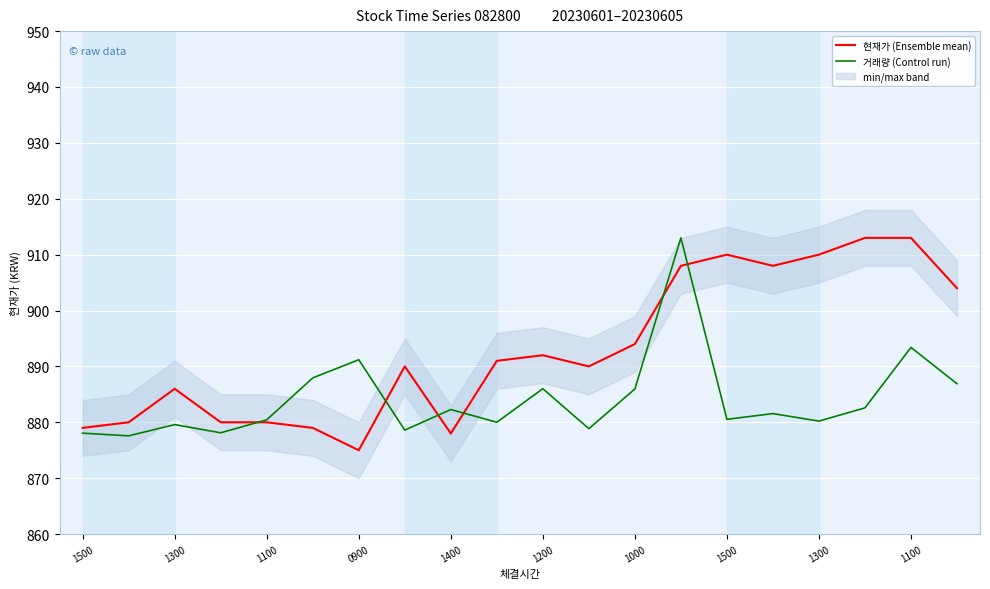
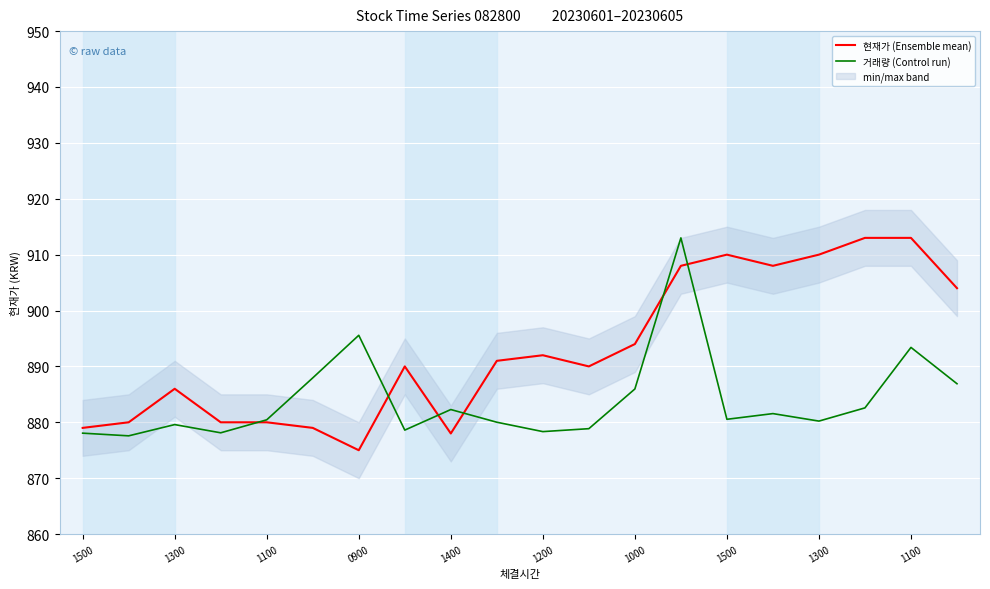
  {
    "현재가 (Ensemble mean)": {
      "0900": 875,
      "1400": 878,
      "1200": 892,
      "1000": 894
    },
    "거래량 (Control run)": {
-     "0900": 891,
+     "0900": 896,
      "1400": 882,
-     "1200": 886,
+     "1200": 878,
      "1000": 886
    }
  }
